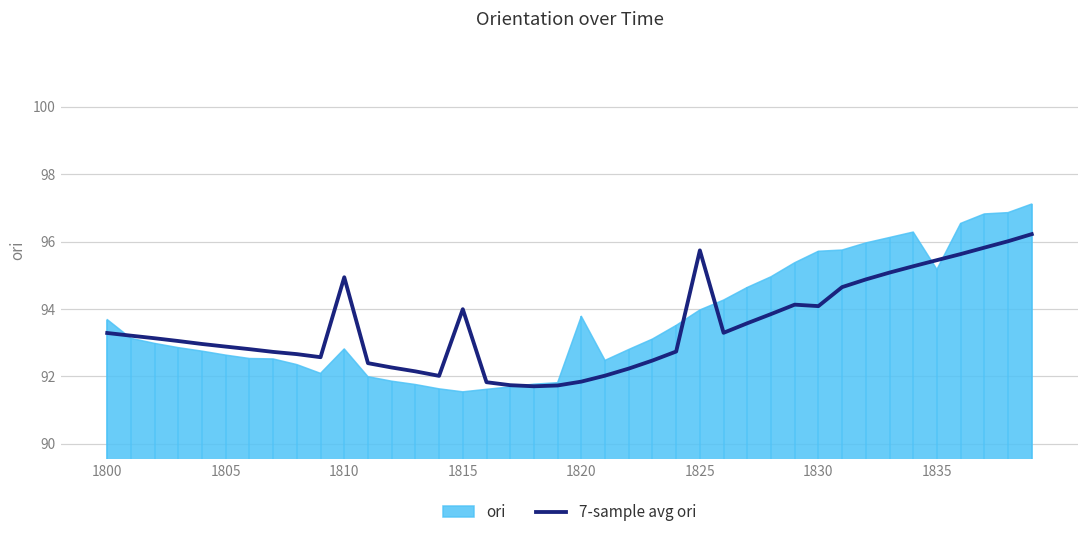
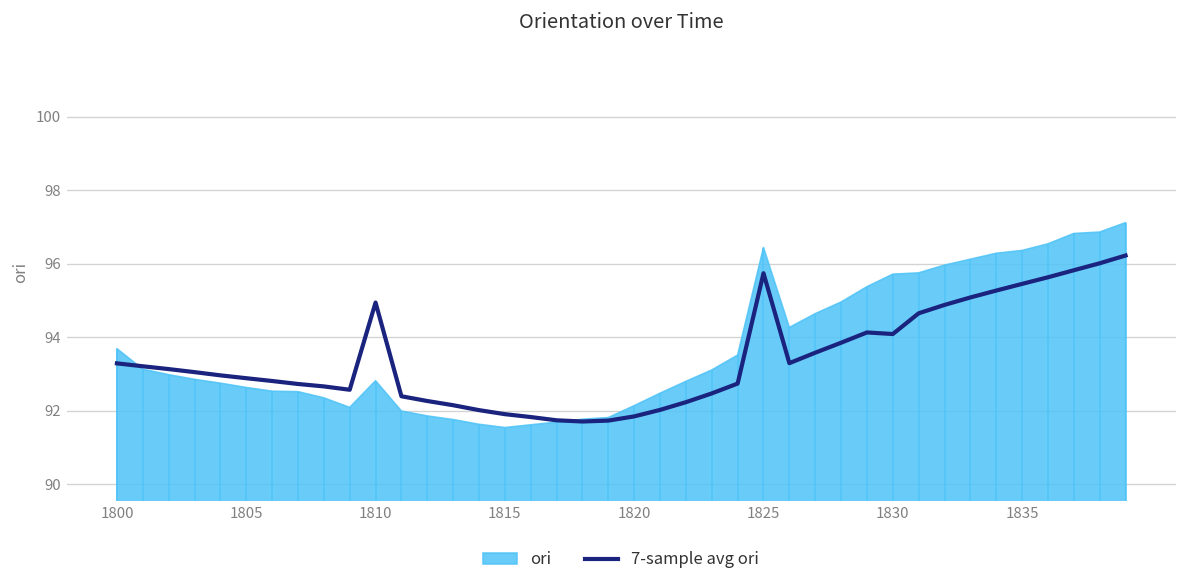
  {
    "7-sample avg ori": {
      "1800": 93.3,
      "1805": 92.9,
      "1810": 94.9,
-     "1815": 94.0,
+     "1815": 91.9,
      "1820": 91.8,
      "1825": 95.7,
      "1830": 94.1,
      "1835": 95.5
    },
    "ori": {
      "1800": 93.7,
      "1805": 92.6,
      "1810": 92.8,
      "1815": 91.5,
-     "1820": 93.8,
-     "1825": 94.0,
+     "1820": 92.1,
+     "1825": 96.4,
      "1830": 95.7,
-     "1835": 95.2
+     "1835": 96.4
    }
  }
